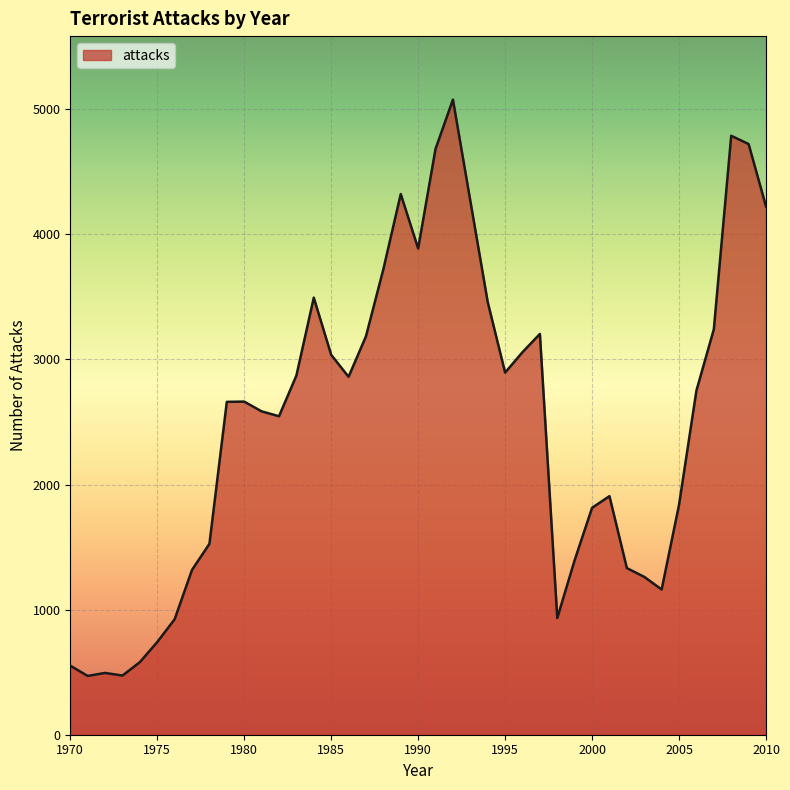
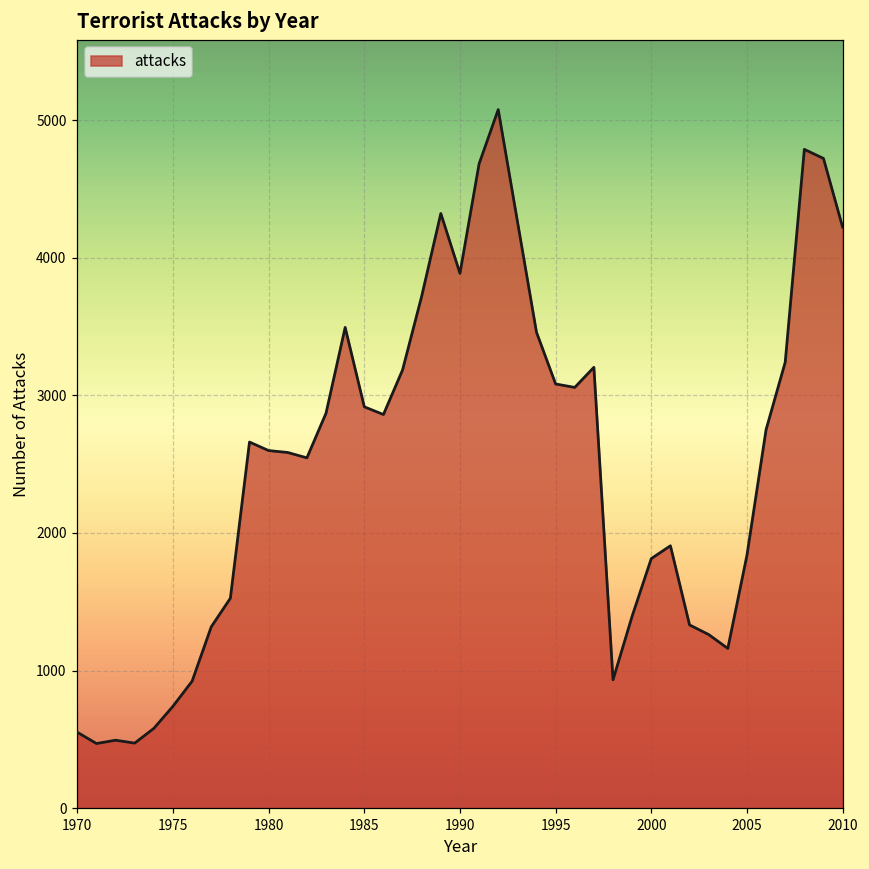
  {
    "1970": 550,
    "1975": 740,
-   "1980": 2660,
-   "1985": 3040,
+   "1980": 2600,
+   "1985": 2920,
    "1990": 3890,
-   "1995": 2900,
+   "1995": 3080,
    "2000": 1810,
    "2005": 1840,
    "2010": 4220
  }
